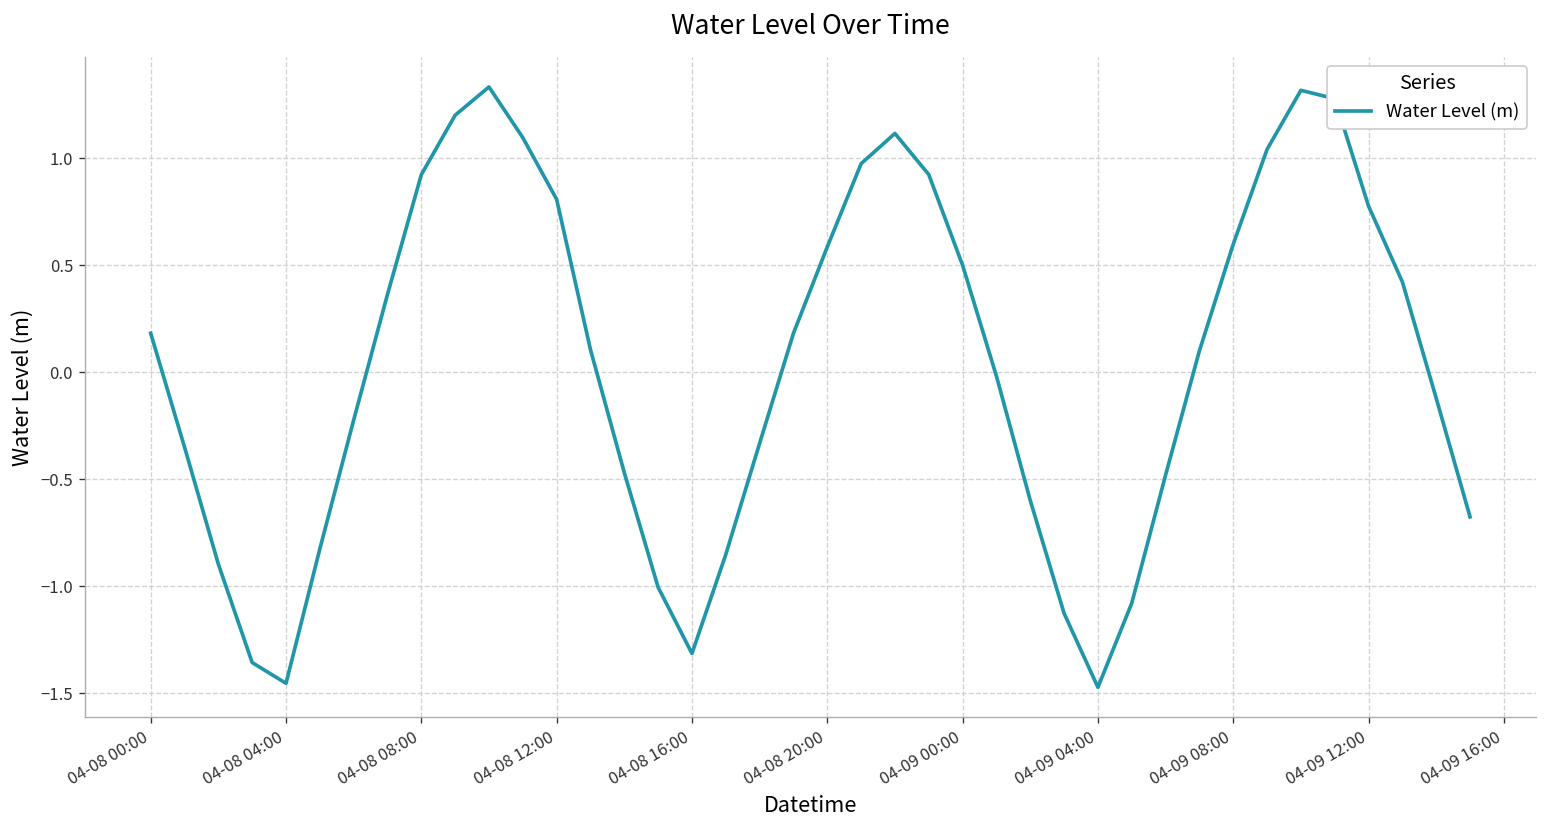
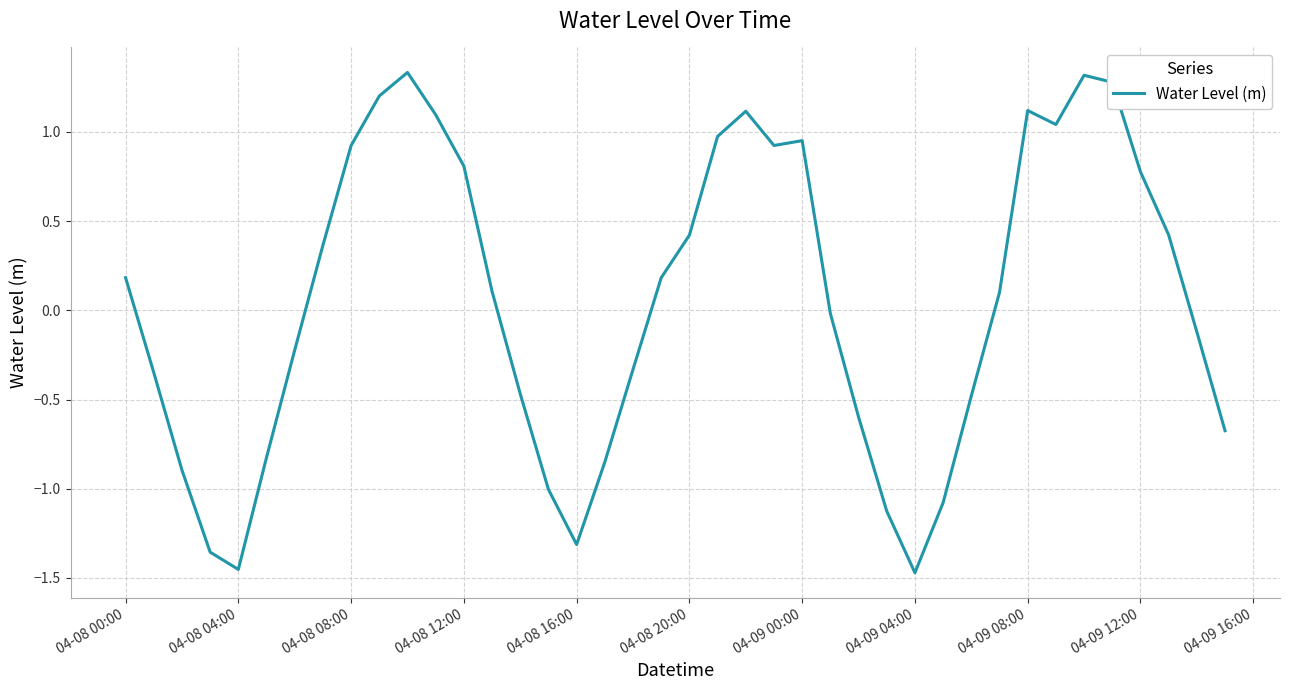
  {
    "04-08 00:00": 0.18,
    "04-08 04:00": -1.45,
    "04-08 08:00": 0.92,
    "04-08 12:00": 0.81,
    "04-08 16:00": -1.31,
-   "04-08 20:00": 0.59,
-   "04-09 00:00": 0.50,
+   "04-08 20:00": 0.42,
+   "04-09 00:00": 0.95,
    "04-09 04:00": -1.47,
-   "04-09 08:00": 0.60,
+   "04-09 08:00": 1.12,
    "04-09 12:00": 0.78
  }
